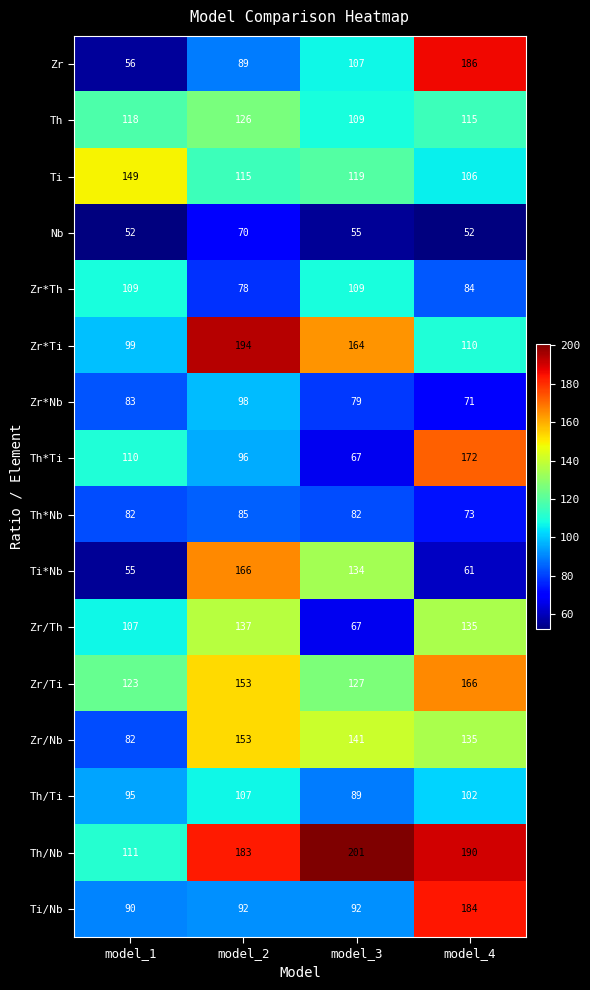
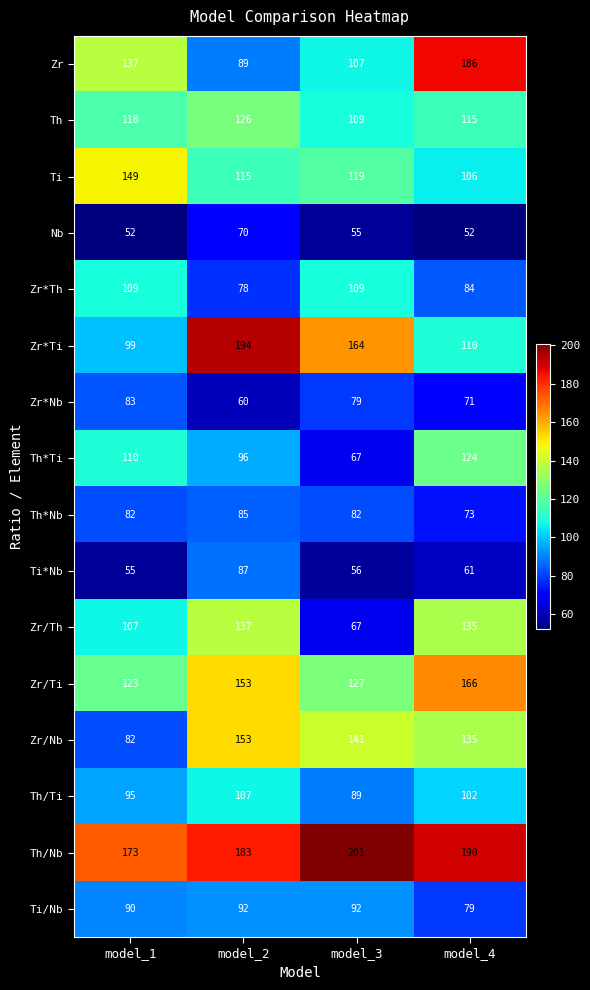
  {
    "Zr": {
-     "model_1": 56,
+     "model_1": 137,
      "model_2": 89,
      "model_3": 107,
      "model_4": 186
    },
    "Th": {
      "model_1": 118,
      "model_2": 126,
      "model_3": 109,
      "model_4": 115
    },
    "Ti": {
      "model_1": 149,
      "model_2": 115,
      "model_3": 119,
      "model_4": 106
    },
    "Nb": {
      "model_1": 52,
      "model_2": 70,
      "model_3": 55,
      "model_4": 52
    },
    "Zr*Th": {
      "model_1": 109,
      "model_2": 78,
      "model_3": 109,
      "model_4": 84
    },
    "Zr*Ti": {
      "model_1": 99,
      "model_2": 194,
      "model_3": 164,
      "model_4": 110
    },
    "Zr*Nb": {
      "model_1": 83,
-     "model_2": 98,
+     "model_2": 60,
      "model_3": 79,
      "model_4": 71
    },
    "Th*Ti": {
      "model_1": 110,
      "model_2": 96,
      "model_3": 67,
-     "model_4": 172
+     "model_4": 124
    },
    "Th*Nb": {
      "model_1": 82,
      "model_2": 85,
      "model_3": 82,
      "model_4": 73
    },
    "Ti*Nb": {
      "model_1": 55,
-     "model_2": 166,
-     "model_3": 134,
+     "model_2": 87,
+     "model_3": 56,
      "model_4": 61
    },
    "Zr/Th": {
      "model_1": 107,
      "model_2": 137,
      "model_3": 67,
      "model_4": 135
    },
    "Zr/Ti": {
      "model_1": 123,
      "model_2": 153,
      "model_3": 127,
      "model_4": 166
    },
    "Zr/Nb": {
      "model_1": 82,
      "model_2": 153,
      "model_3": 141,
      "model_4": 135
    },
    "Th/Ti": {
      "model_1": 95,
      "model_2": 107,
      "model_3": 89,
      "model_4": 102
    },
    "Th/Nb": {
-     "model_1": 111,
+     "model_1": 173,
      "model_2": 183,
      "model_3": 201,
      "model_4": 190
    },
    "Ti/Nb": {
      "model_1": 90,
      "model_2": 92,
      "model_3": 92,
-     "model_4": 184
+     "model_4": 79
    }
  }
